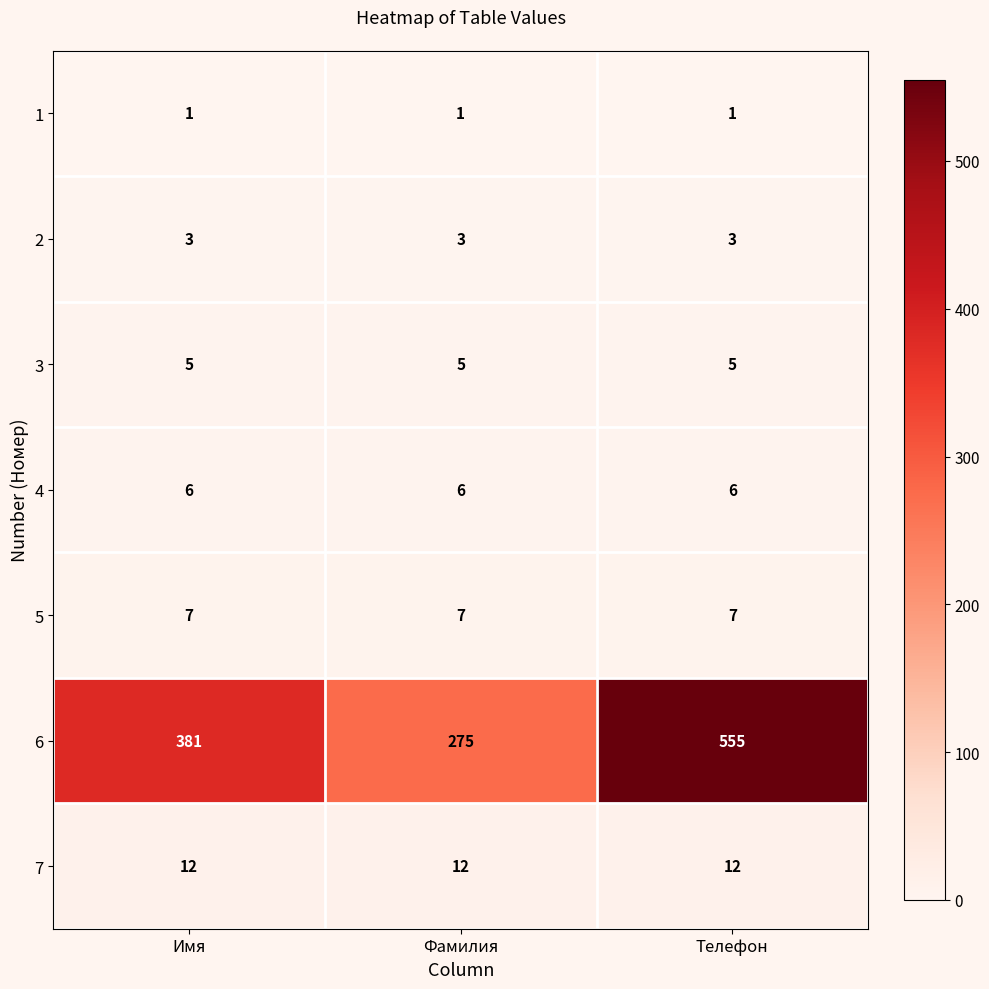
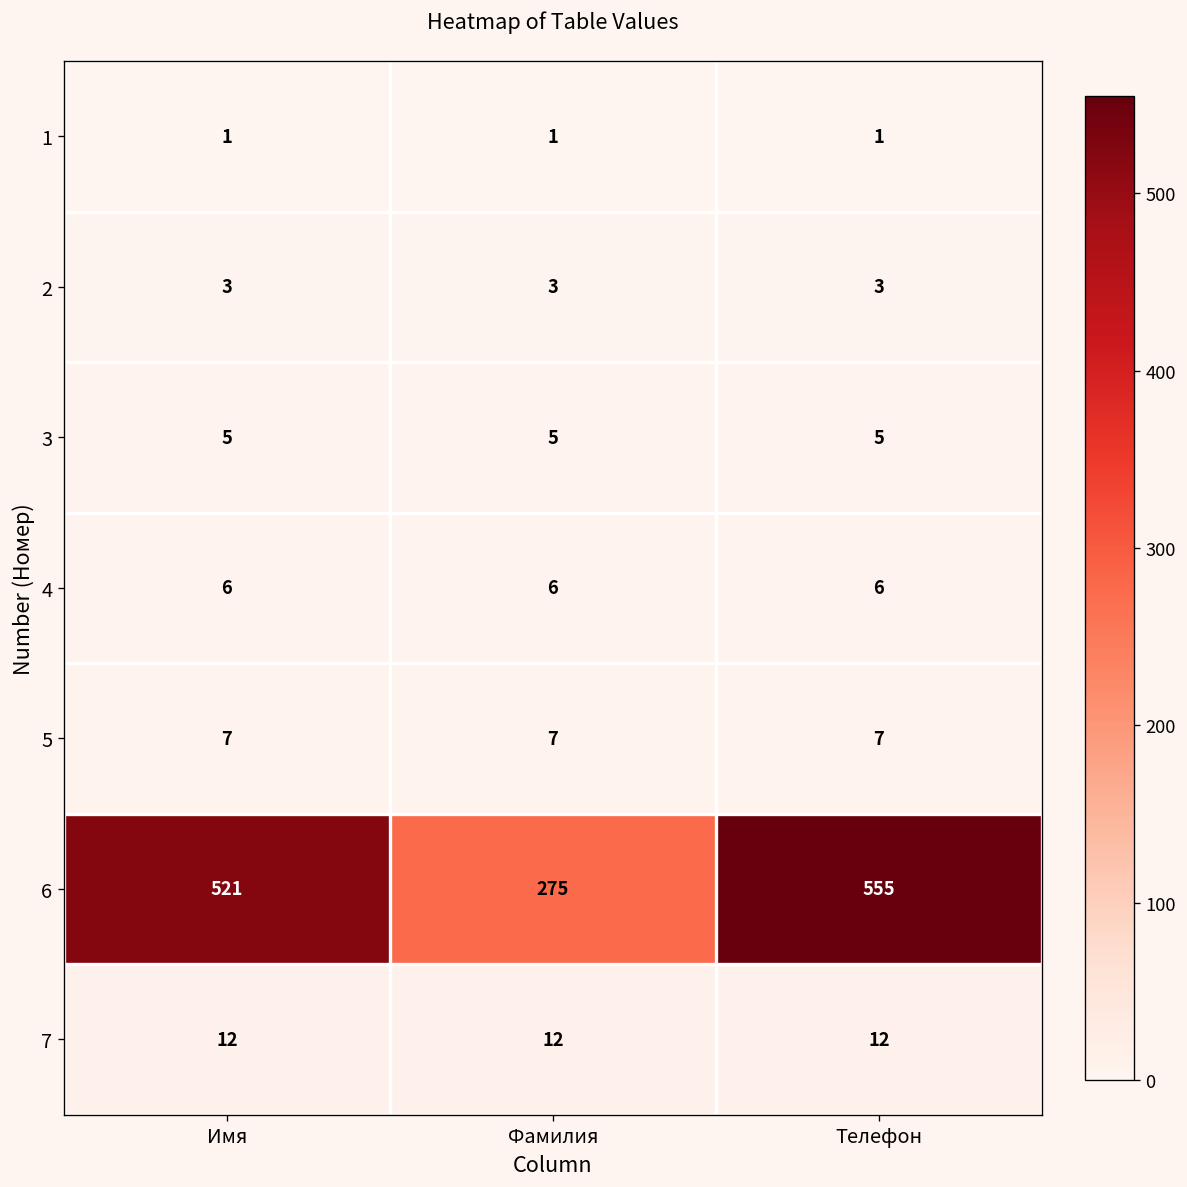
  {
    "1": {
      "Имя": 1,
      "Фамилия": 1,
      "Телефон": 1
    },
    "2": {
      "Имя": 3,
      "Фамилия": 3,
      "Телефон": 3
    },
    "3": {
      "Имя": 5,
      "Фамилия": 5,
      "Телефон": 5
    },
    "4": {
      "Имя": 6,
      "Фамилия": 6,
      "Телефон": 6
    },
    "5": {
      "Имя": 7,
      "Фамилия": 7,
      "Телефон": 7
    },
    "6": {
-     "Имя": 381,
+     "Имя": 521,
      "Фамилия": 275,
      "Телефон": 555
    },
    "7": {
      "Имя": 12,
      "Фамилия": 12,
      "Телефон": 12
    }
  }
